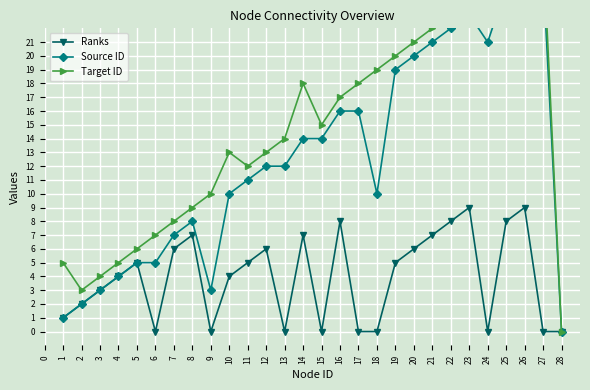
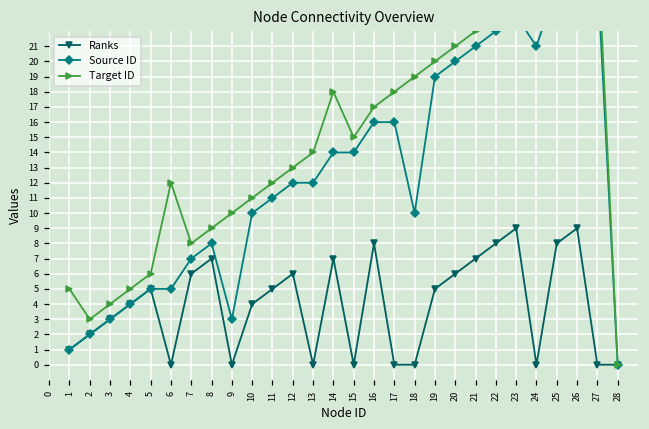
  {
    "Target ID": {
      "1": 5,
      "2": 3,
      "3": 4,
      "4": 5,
      "5": 6,
-     "6": 7,
+     "6": 12,
      "7": 8,
      "8": 9,
      "9": 10,
-     "10": 13,
+     "10": 11,
      "11": 12,
      "12": 13,
      "13": 14,
      "14": 18,
      "15": 15,
      "16": 17,
      "17": 18,
      "18": 19,
      "19": 20,
      "20": 21,
      "21": 22
    }
  }
